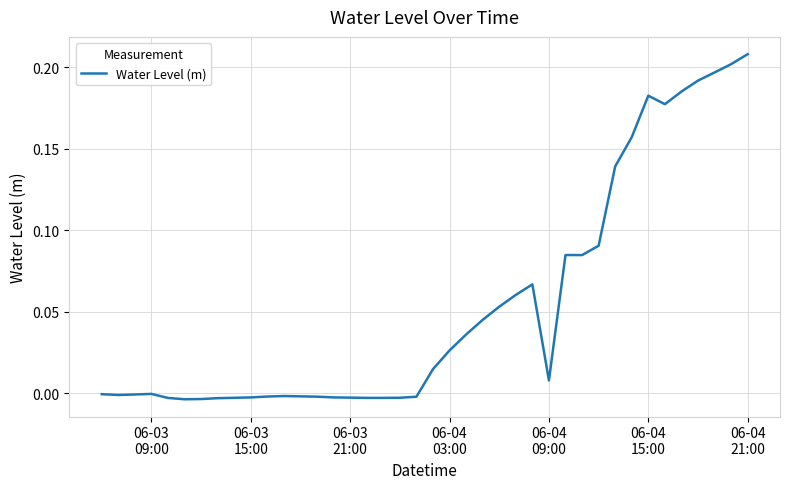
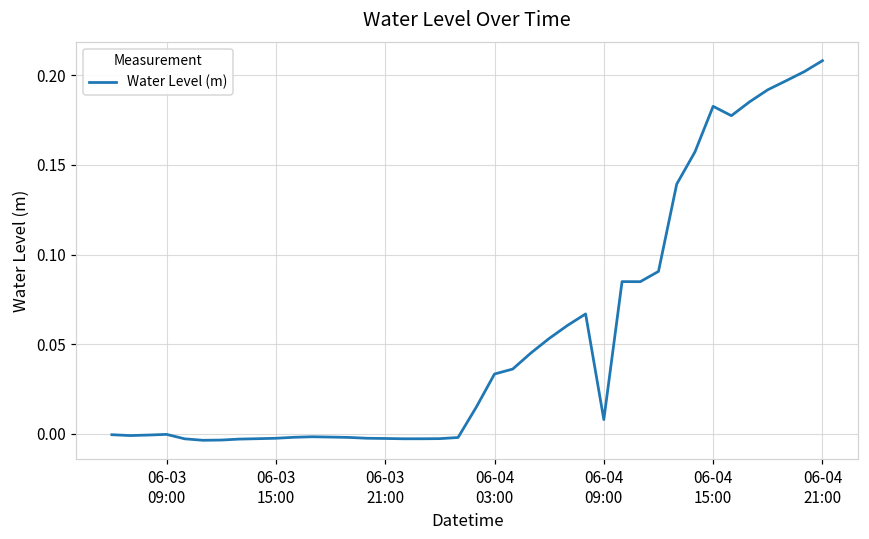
  {
    "06-03 09:00": 0.000,
    "06-03 15:00": -0.002,
    "06-03 21:00": -0.003,
-   "06-04 03:00": 0.026,
+   "06-04 03:00": 0.033,
    "06-04 09:00": 0.008,
    "06-04 15:00": 0.183,
    "06-04 21:00": 0.208
  }
